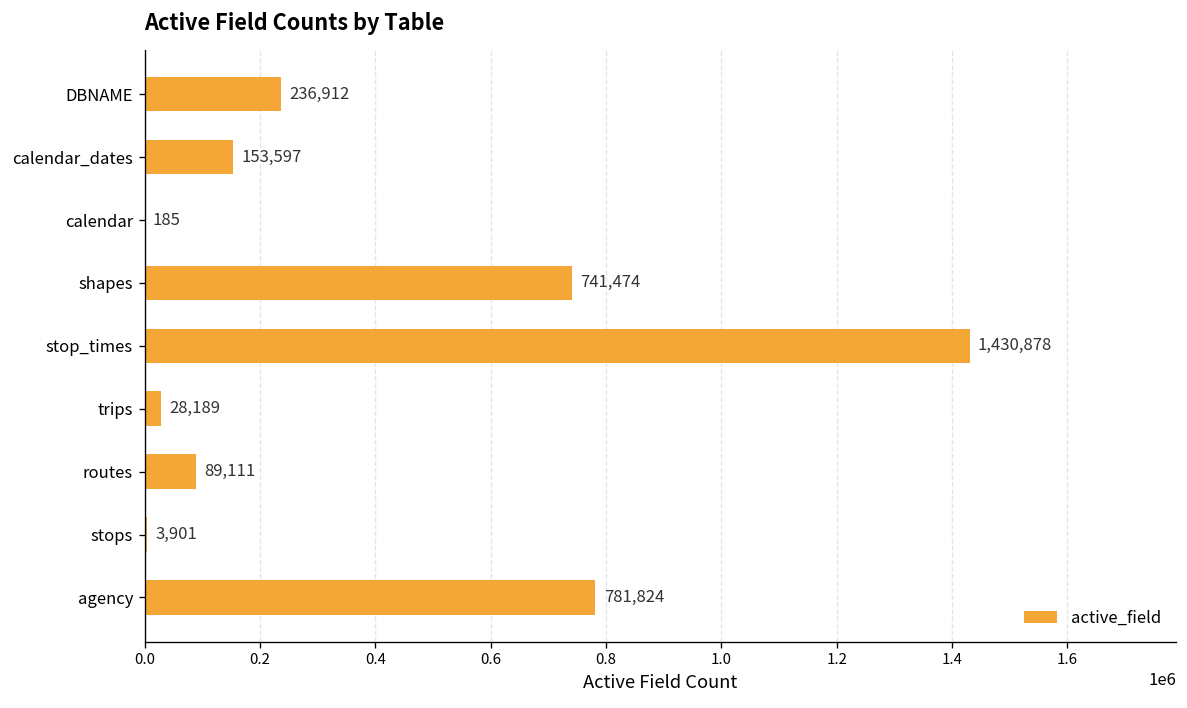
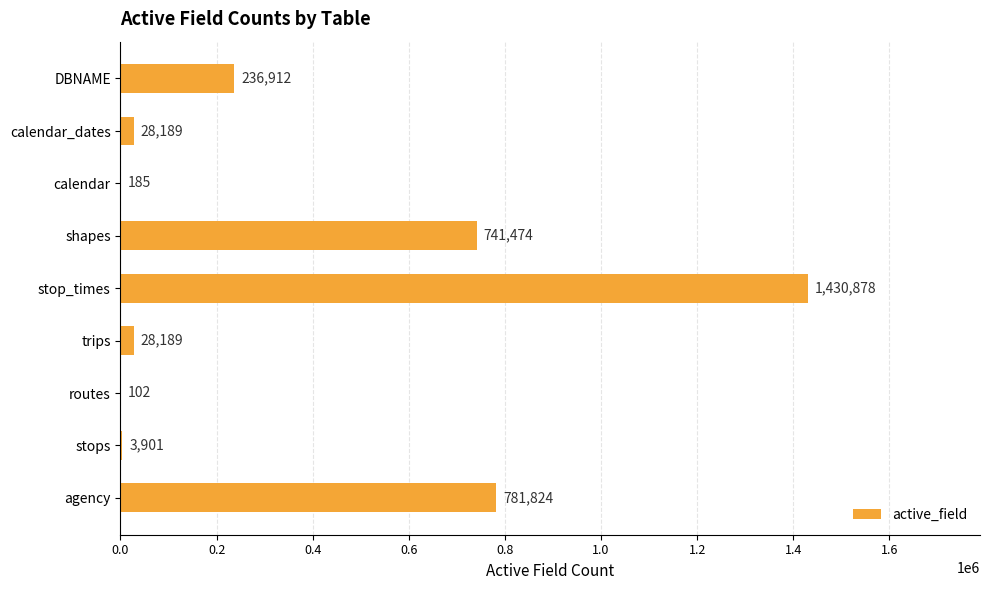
  {
    "DBNAME": "236,912",
-   "calendar_dates": "153,597",
+   "calendar_dates": "28,189",
    "calendar": "185",
    "shapes": "741,474",
    "stop_times": "1,430,878",
    "trips": "28,189",
-   "routes": "89,111",
+   "routes": "102",
    "stops": "3,901",
    "agency": "781,824"
  }
